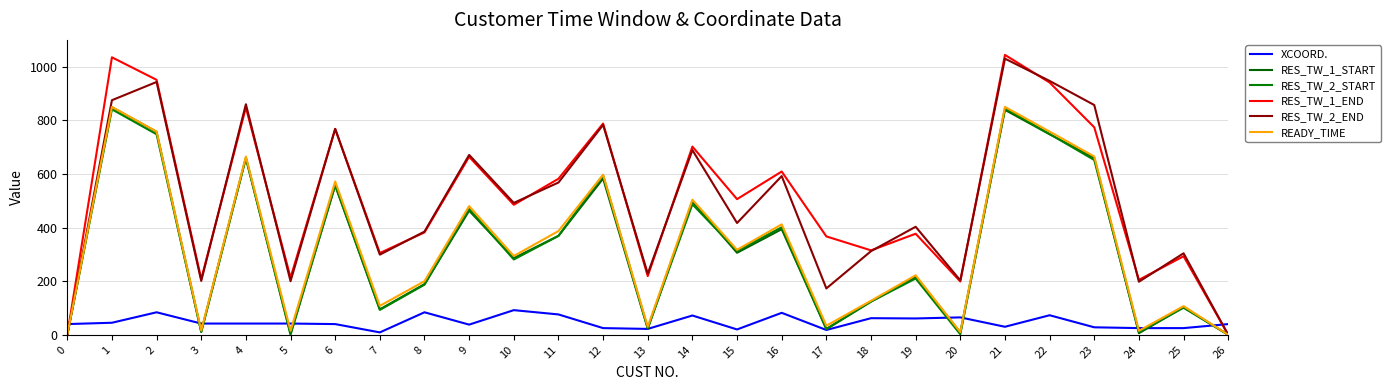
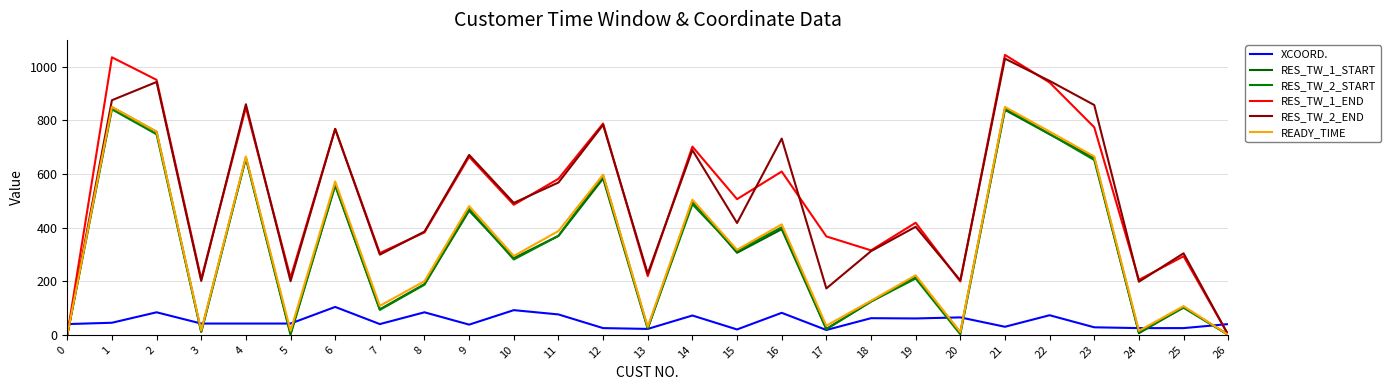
  {
    "XCOORD.": {
      "0": 40,
      "1": 50,
      "2": 80,
      "3": 40,
      "4": 40,
      "5": 40,
-     "6": 40,
-     "7": 10,
+     "6": 100,
+     "7": 40,
      "8": 80,
      "9": 40,
      "10": 90,
      "11": 80,
      "12": 30,
      "14": 70,
      "15": 20,
      "16": 80,
      "18": 60,
      "19": 60,
      "20": 70,
      "21": 30,
      "22": 70,
      "23": 30,
      "24": 30,
      "25": 30,
      "26": 40
    },
    "RES_TW_1_END": {
      "1": 1040,
      "4": 850,
      "5": 210,
      "11": 580,
      "14": 700,
      "15": 510,
      "16": 610,
      "17": 370,
-     "19": 380,
+     "19": 420,
      "21": 1040,
      "23": 770,
      "25": 290
    },
    "RES_TW_2_END": {
      "1": 880,
      "4": 860,
      "5": 200,
      "11": 570,
      "14": 690,
      "15": 420,
-     "16": 590,
+     "16": 730,
      "17": 170,
      "19": 400,
      "21": 1030,
      "23": 860,
      "25": 300
    },
    "READY_TIME": {
      "5": 20,
      "6": 570,
      "7": 110,
      "8": 200,
      "9": 480,
      "11": 390,
      "16": 410,
      "17": 30
    }
  }
